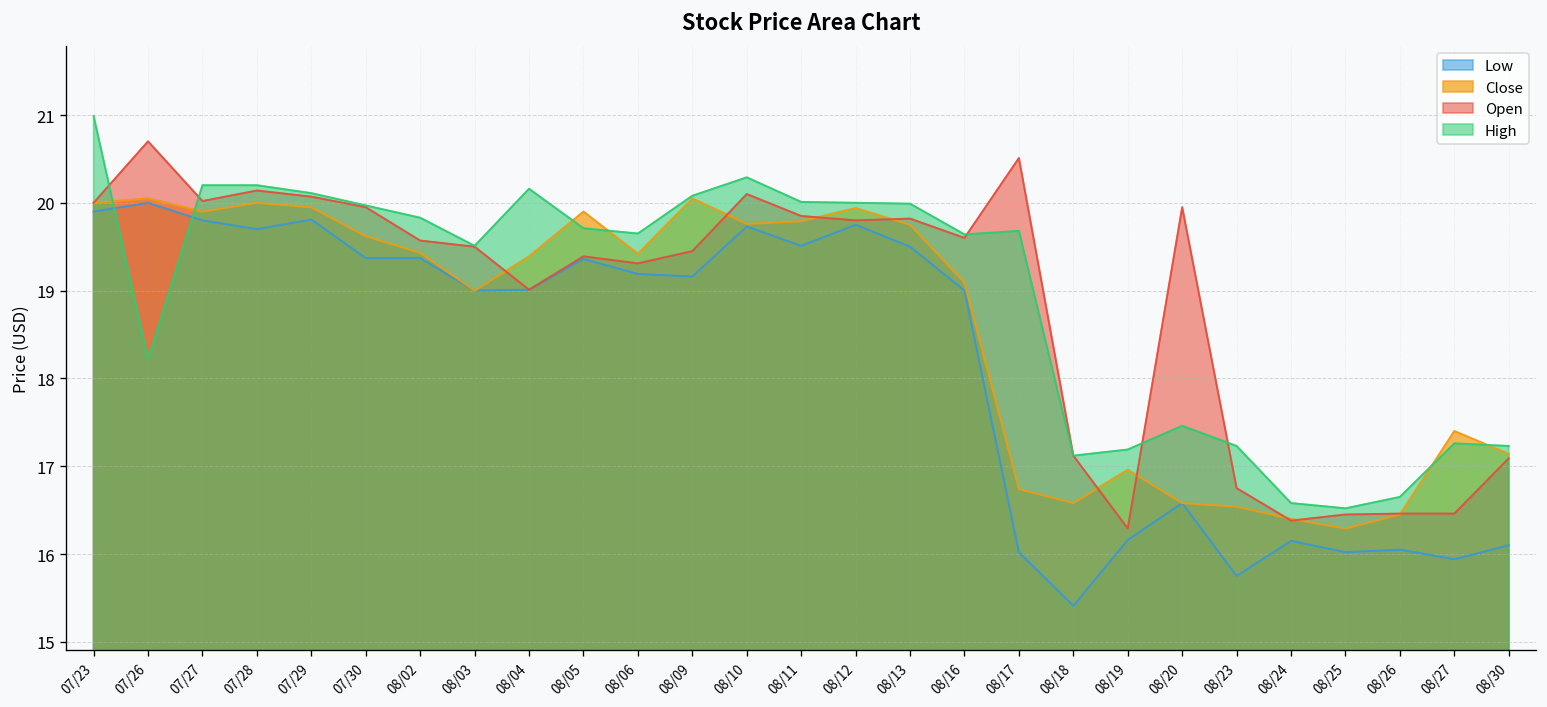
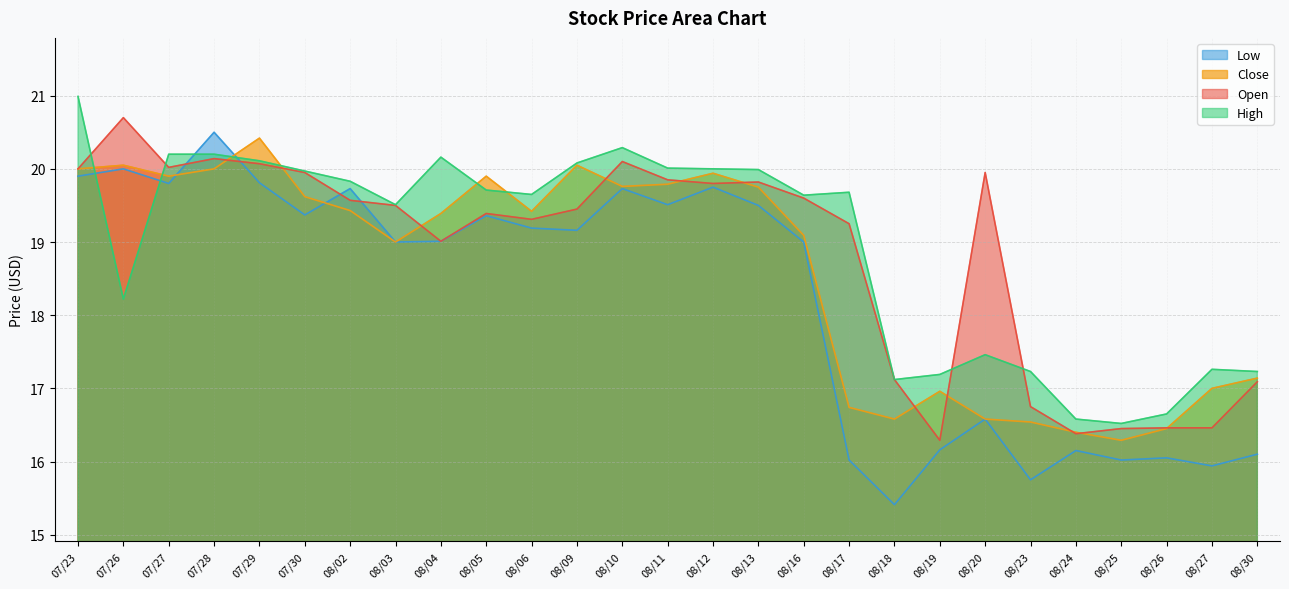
  {
    "Low": {
      "07/23": 19.9,
      "07/26": 20.0,
      "07/27": 19.8,
-     "07/28": 19.7,
+     "07/28": 20.5,
      "07/29": 19.8,
      "07/30": 19.4,
-     "08/02": 19.4,
+     "08/02": 19.7,
      "08/06": 19.2,
      "08/09": 19.2,
      "08/11": 19.5,
      "08/12": 19.8,
      "08/13": 19.5,
      "08/16": 19.0,
      "08/17": 16.0,
      "08/18": 15.4,
      "08/19": 16.2,
      "08/23": 15.8,
      "08/24": 16.2,
      "08/25": 16.0,
      "08/26": 16.1,
      "08/27": 15.9,
      "08/30": 16.1
    },
    "Close": {
      "07/26": 20.1,
      "07/27": 19.9,
      "07/28": 20.0,
-     "07/29": 20.0,
+     "07/29": 20.4,
      "07/30": 19.6,
      "08/02": 19.4,
      "08/04": 19.4,
      "08/05": 19.9,
      "08/06": 19.4,
      "08/11": 19.8,
      "08/12": 19.9,
      "08/13": 19.8,
      "08/16": 19.1,
      "08/17": 16.7,
      "08/18": 16.6,
      "08/19": 17.0,
      "08/23": 16.5,
      "08/25": 16.3,
-     "08/27": 17.4,
+     "08/27": 17.0,
      "08/30": 17.1
    },
    "Open": {
      "07/26": 20.7,
      "07/27": 20.0,
      "07/28": 20.1,
      "07/29": 20.1,
      "08/02": 19.6,
      "08/06": 19.3,
      "08/09": 19.5,
      "08/10": 20.1,
      "08/11": 19.9,
      "08/12": 19.8,
      "08/13": 19.8,
      "08/16": 19.6,
-     "08/17": 20.5,
+     "08/17": 19.3,
      "08/19": 16.3,
      "08/20": 20.0,
      "08/23": 16.8,
      "08/25": 16.5,
      "08/27": 16.5,
      "08/30": 17.1
    },
    "High": {
      "07/23": 21.0,
      "07/26": 18.2,
      "07/27": 20.2,
      "07/28": 20.2,
      "07/29": 20.1,
      "08/02": 19.8,
      "08/04": 20.2,
      "08/05": 19.7,
      "08/06": 19.7,
      "08/10": 20.3,
      "08/11": 20.0,
      "08/12": 20.0,
      "08/13": 20.0,
      "08/16": 19.6,
      "08/17": 19.7,
      "08/19": 17.2,
      "08/20": 17.5,
      "08/23": 17.2,
      "08/24": 16.6,
      "08/25": 16.5,
      "08/26": 16.7,
      "08/27": 17.3,
      "08/30": 17.2
    }
  }
